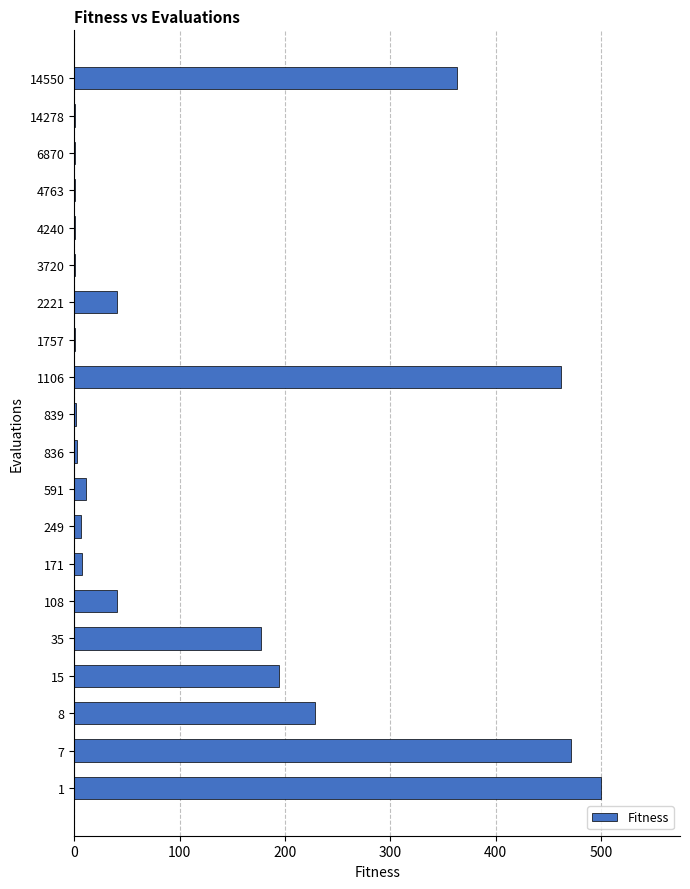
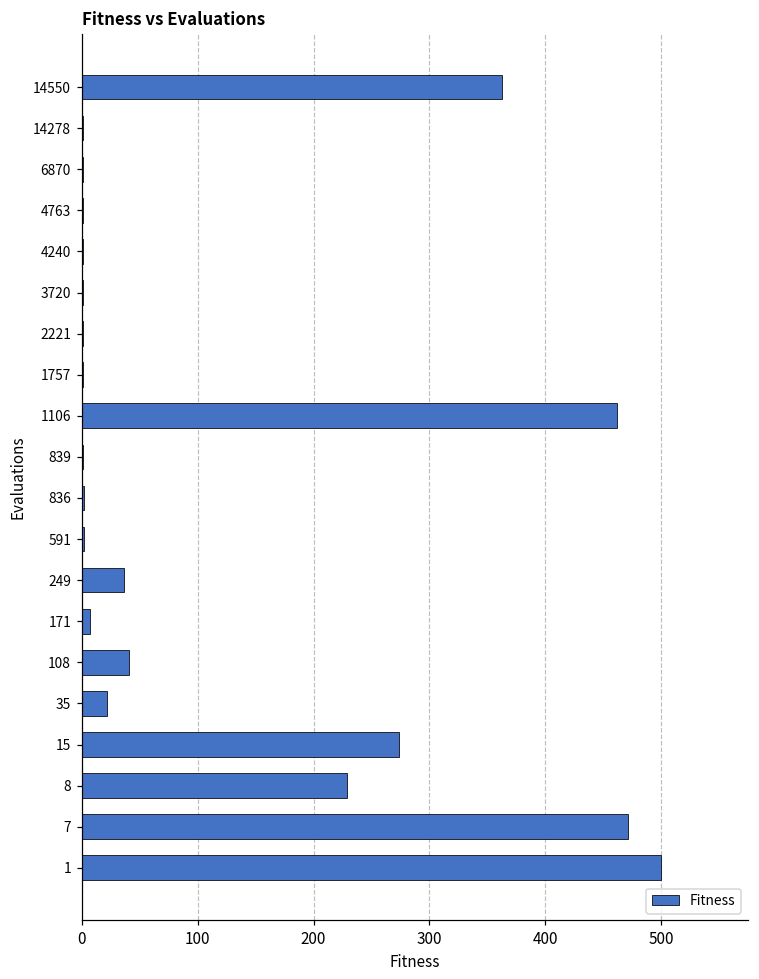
  {
    "14550": 363,
-   "2221": 41,
+   "2221": 1,
    "1106": 462,
-   "591": 11,
-   "249": 6,
+   "591": 2,
+   "249": 36,
    "171": 7,
    "108": 41,
-   "35": 177,
-   "15": 194,
+   "35": 22,
+   "15": 274,
    "8": 228,
    "7": 471,
    "1": 500
  }
